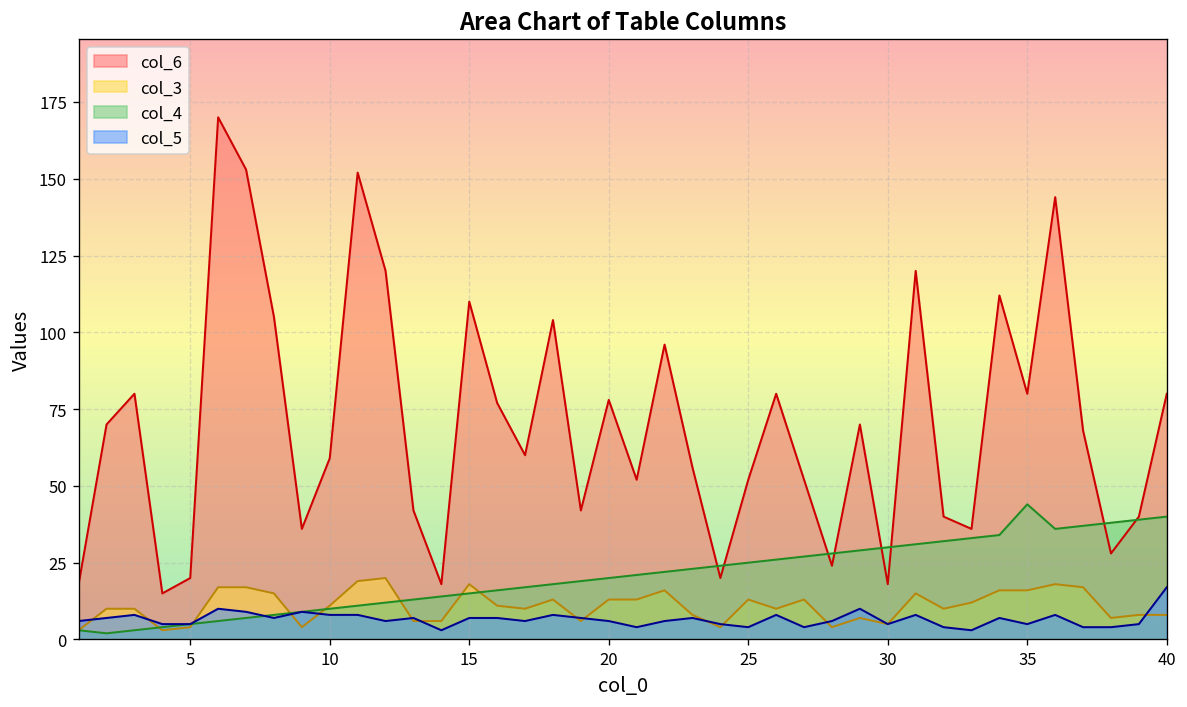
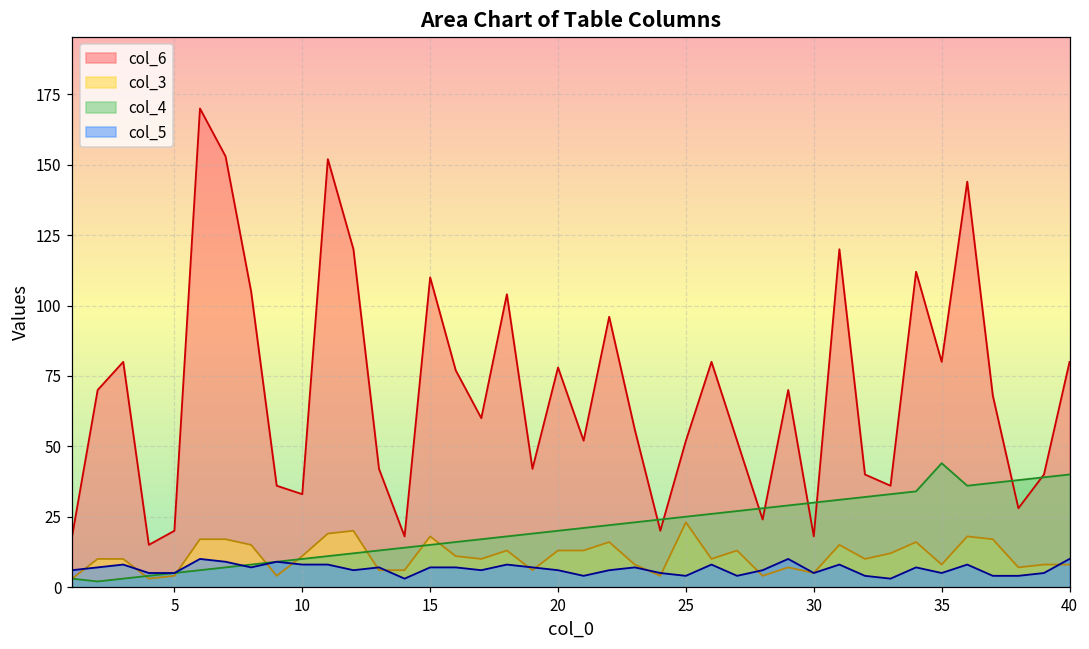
  {
    "col_6": {
      "5": 20,
-     "10": 59,
+     "10": 33,
      "15": 110,
      "20": 78,
      "25": 52,
      "30": 18,
      "35": 80,
      "40": 80
    },
    "col_3": {
      "5": 4,
      "15": 18,
      "20": 13,
-     "25": 13,
-     "35": 16,
+     "25": 23,
+     "35": 8,
      "40": 8
    },
    "col_4": {
      "15": 15,
      "20": 20,
      "25": 25,
      "30": 30,
      "35": 44,
      "40": 40
    },
    "col_5": {
      "10": 8,
      "15": 7,
      "20": 6,
      "25": 4,
      "35": 5,
-     "40": 17
+     "40": 10
    }
  }
